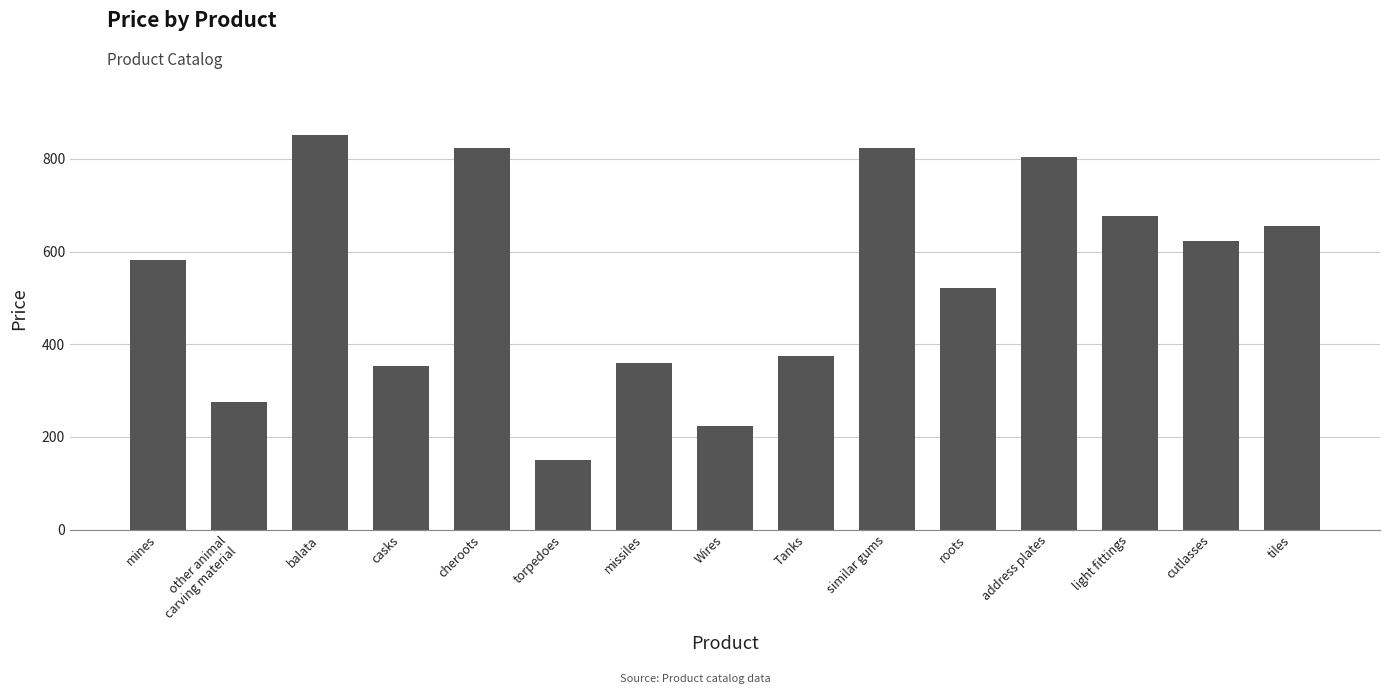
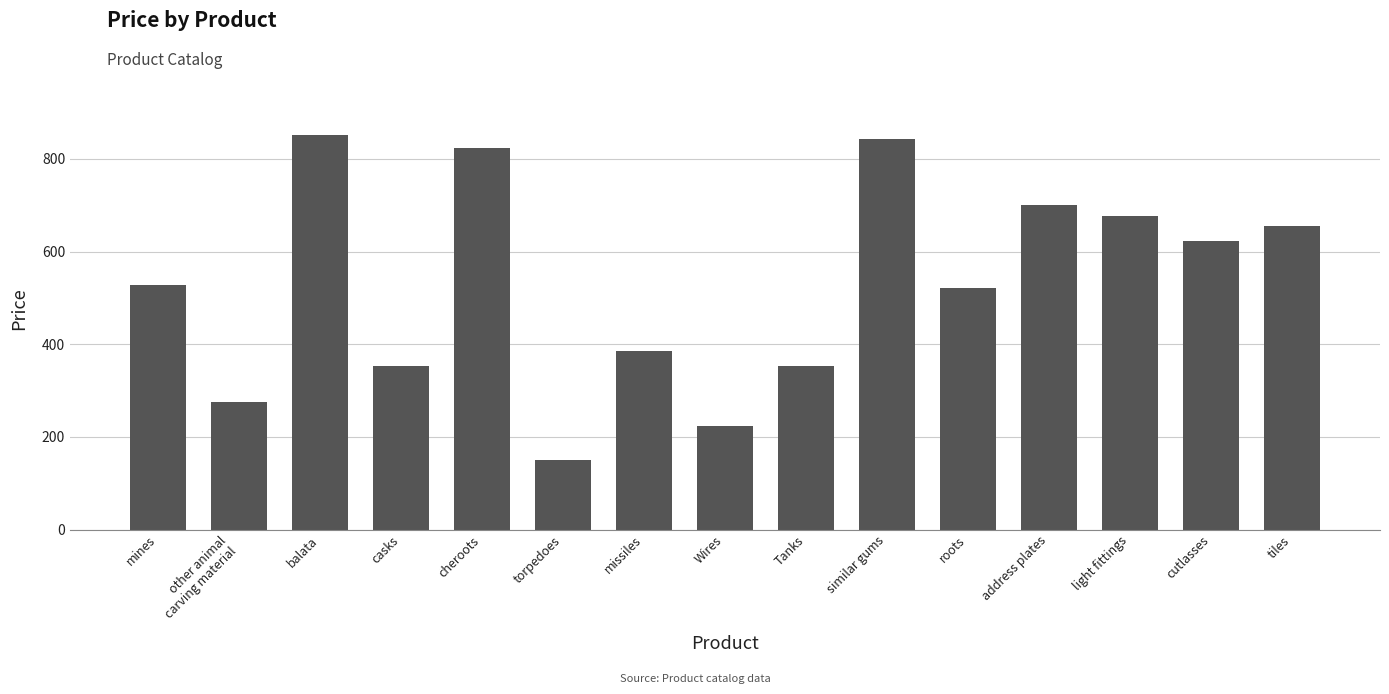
  {
-   "mines": 580,
+   "mines": 530,
    "other animal carving material": 280,
    "balata": 850,
    "casks": 350,
    "cheroots": 820,
    "torpedoes": 150,
-   "missiles": 360,
+   "missiles": 390,
    "Wires": 220,
-   "Tanks": 370,
-   "similar gums": 820,
+   "Tanks": 350,
+   "similar gums": 840,
    "roots": 520,
-   "address plates": 800,
+   "address plates": 700,
    "light fittings": 680,
    "cutlasses": 620,
    "tiles": 660
  }
